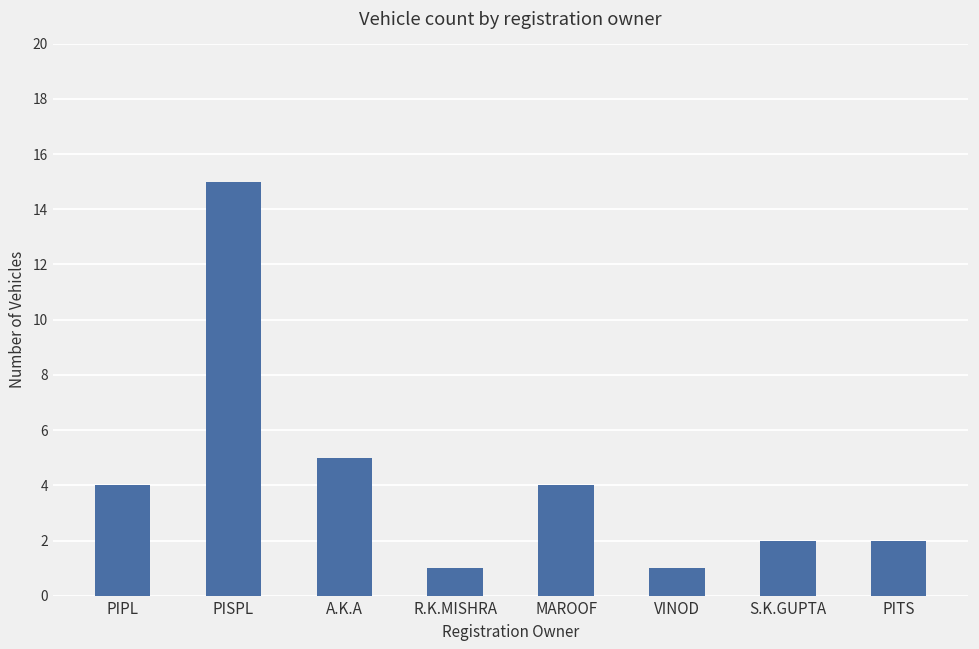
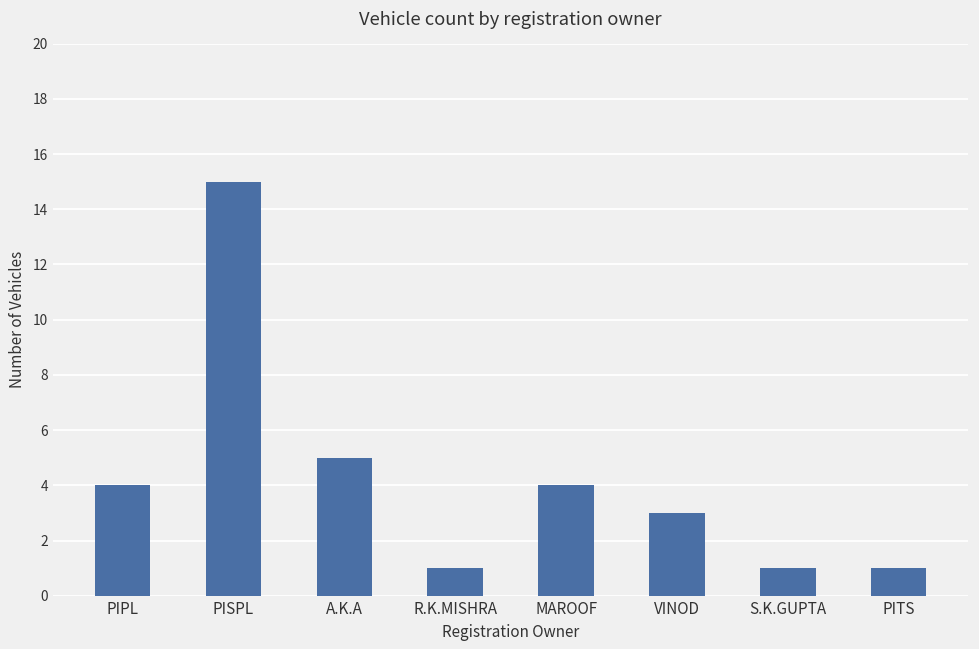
  {
    "PIPL": 4,
    "PISPL": 15,
    "A.K.A": 5,
    "R.K.MISHRA": 1,
    "MAROOF": 4,
-   "VINOD": 1,
-   "S.K.GUPTA": 2,
-   "PITS": 2
+   "VINOD": 3,
+   "S.K.GUPTA": 1,
+   "PITS": 1
  }
